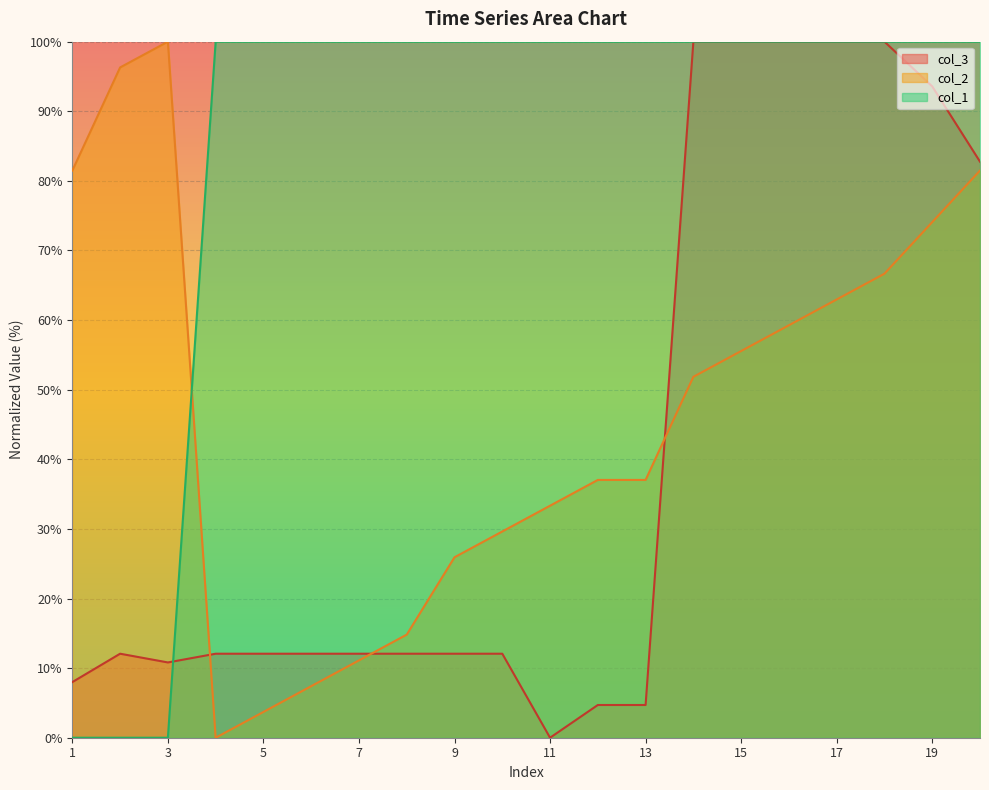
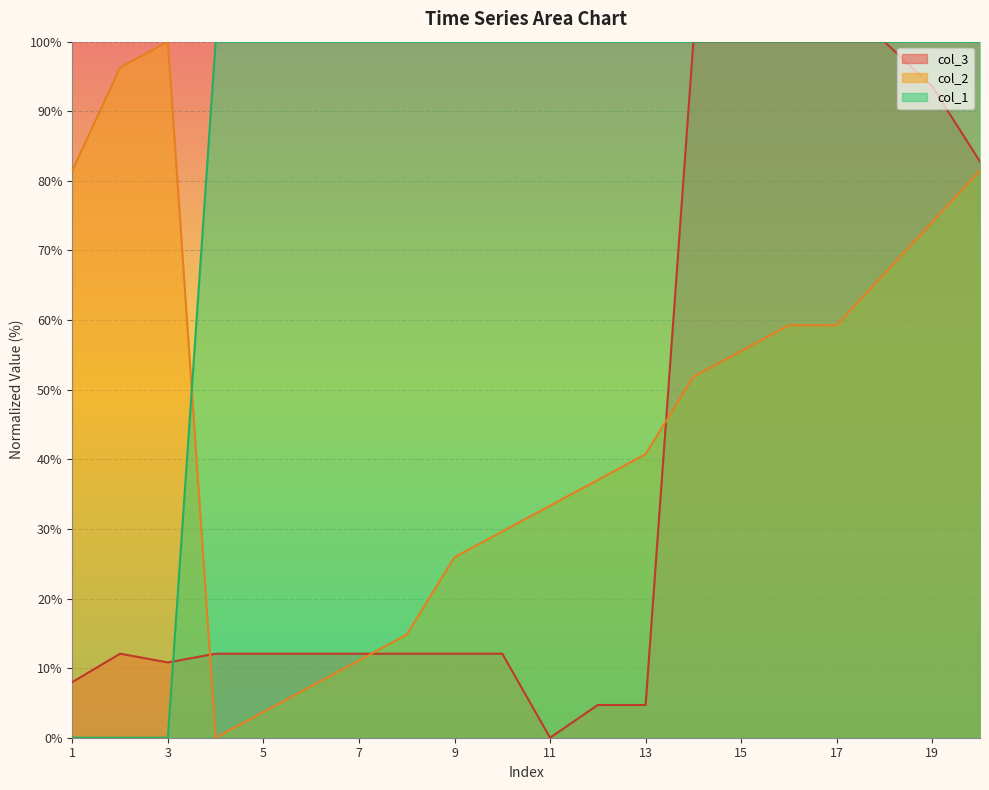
  {
    "col_3": {
      "1": "8%",
      "3": "11%",
      "5": "12%",
      "7": "12%",
      "9": "12%",
      "11": "0%",
      "13": "5%"
    },
    "col_2": {
      "1": "81%",
      "3": "100%",
      "5": "4%",
      "7": "11%",
      "9": "26%",
      "11": "33%",
-     "13": "37%",
+     "13": "41%",
      "15": "56%",
-     "17": "63%",
+     "17": "59%",
      "19": "74%"
    },
    "col_1": {
      "1": "0%",
      "3": "0%",
      "5": "100%",
      "7": "100%",
      "9": "100%",
      "11": "100%",
      "13": "100%",
      "19": "100%"
    }
  }
